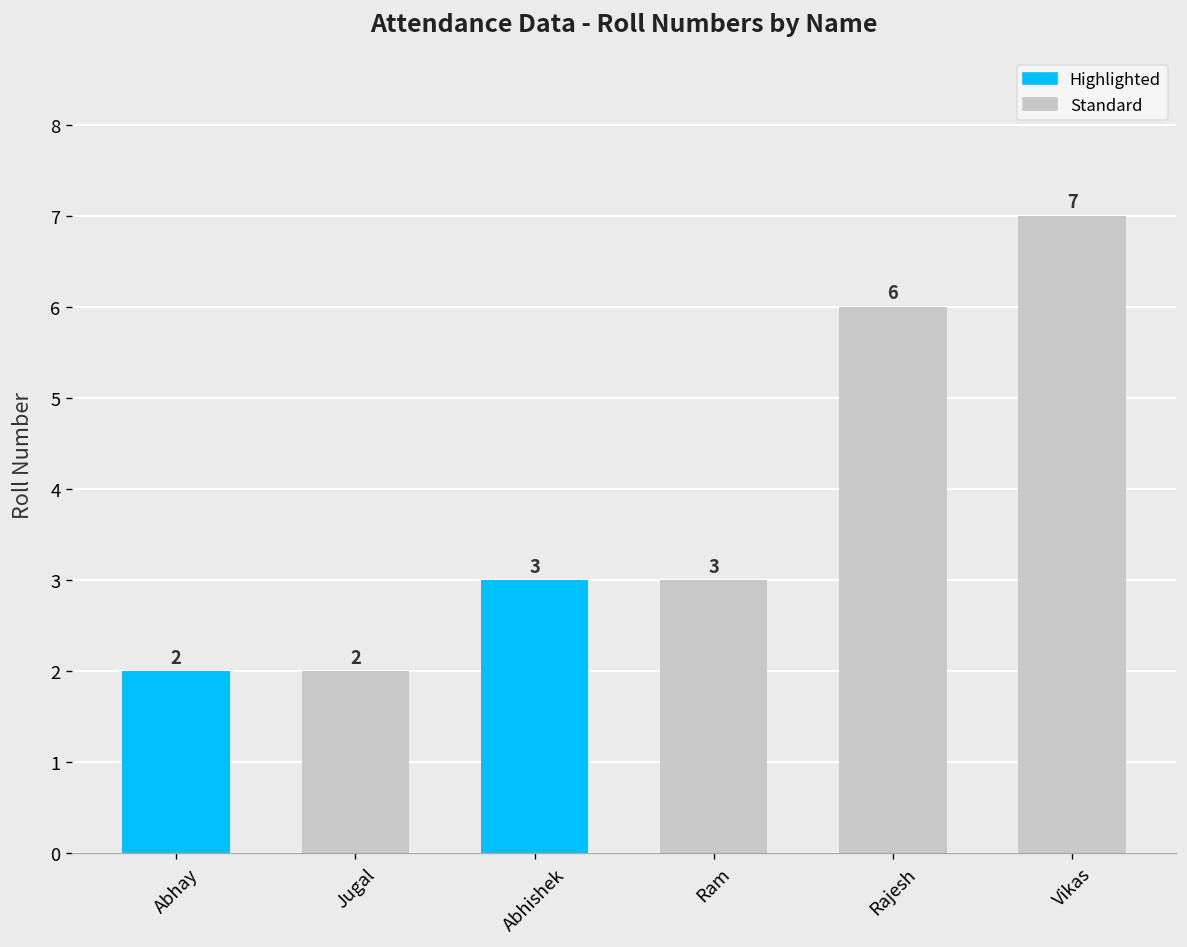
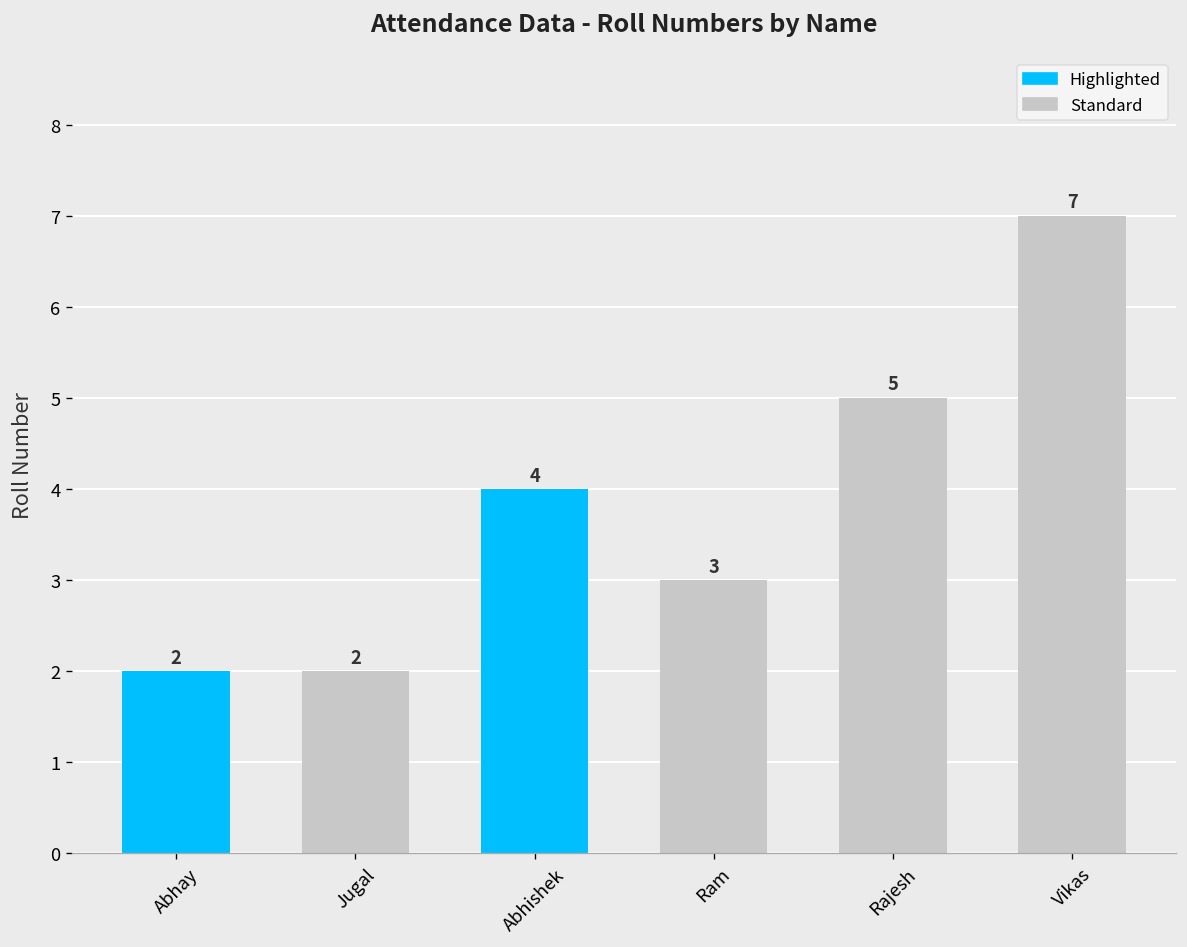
  {
    "Abhay": 2,
    "Jugal": 2,
-   "Abhishek": 3,
+   "Abhishek": 4,
    "Ram": 3,
-   "Rajesh": 6,
+   "Rajesh": 5,
    "Vikas": 7
  }
